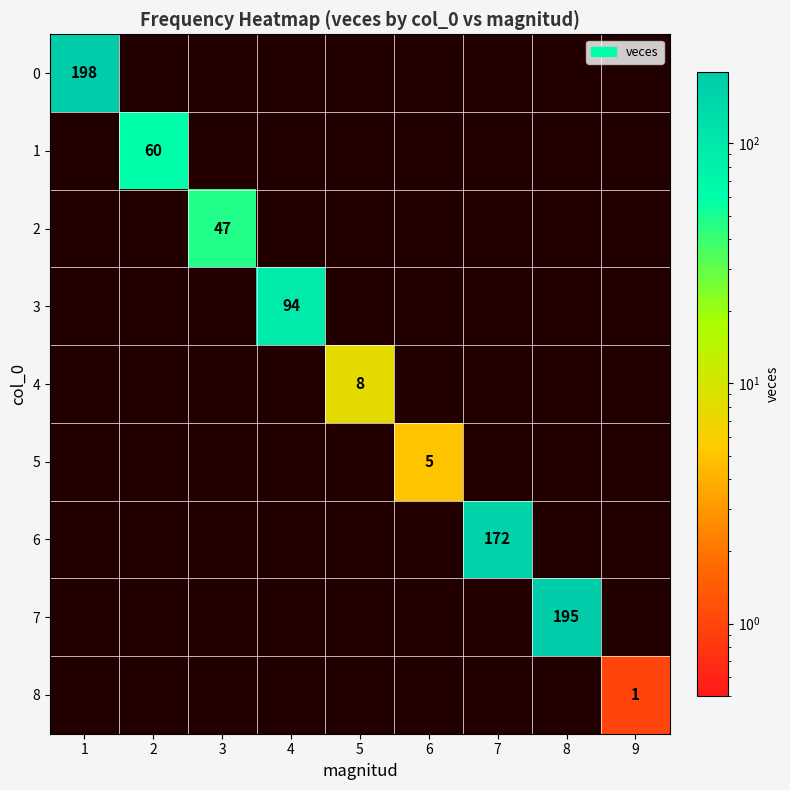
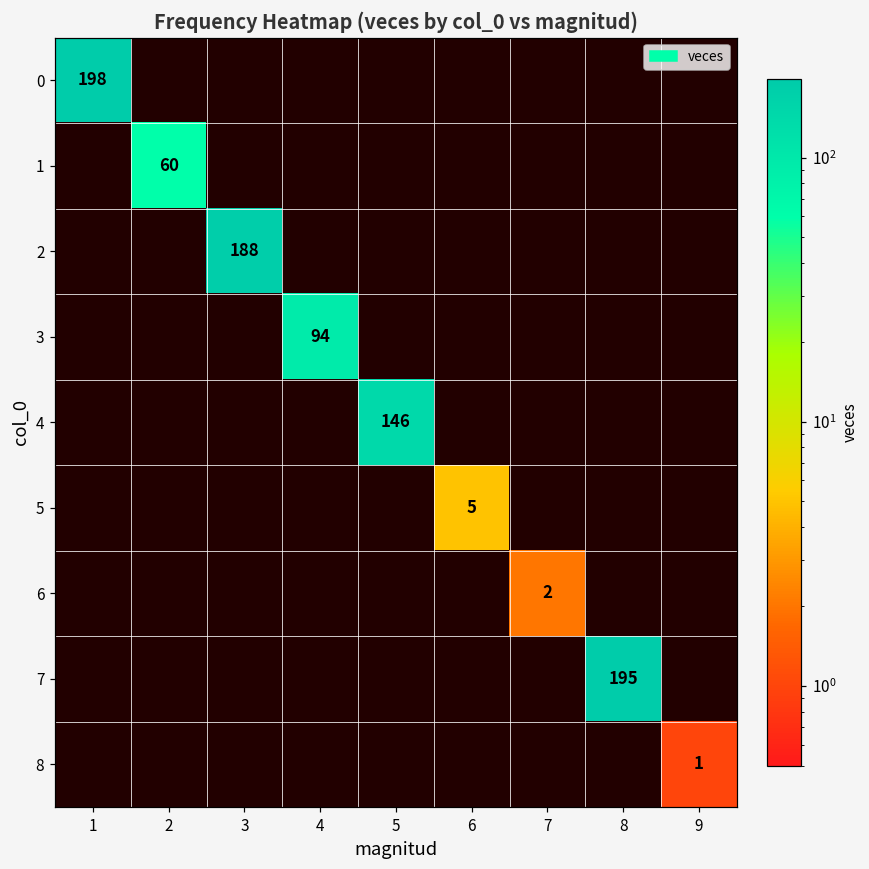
  {
    "0": {
      "1": 198
    },
    "1": {
      "2": 60
    },
    "2": {
-     "3": 47
+     "3": 188
    },
    "3": {
      "4": 94
    },
    "4": {
-     "5": 8
+     "5": 146
    },
    "5": {
      "6": 5
    },
    "6": {
-     "7": 172
+     "7": 2
    },
    "7": {
      "8": 195
    },
    "8": {
      "9": 1
    }
  }
